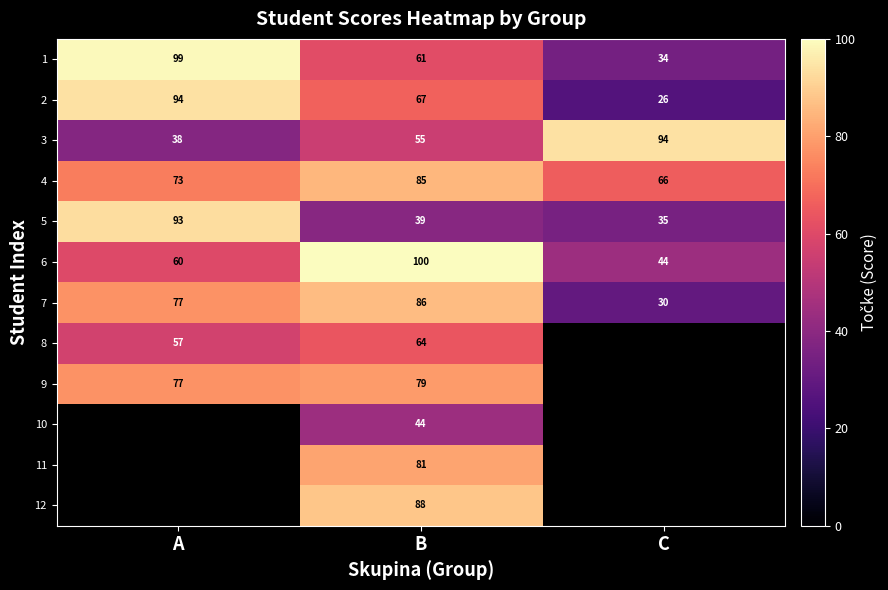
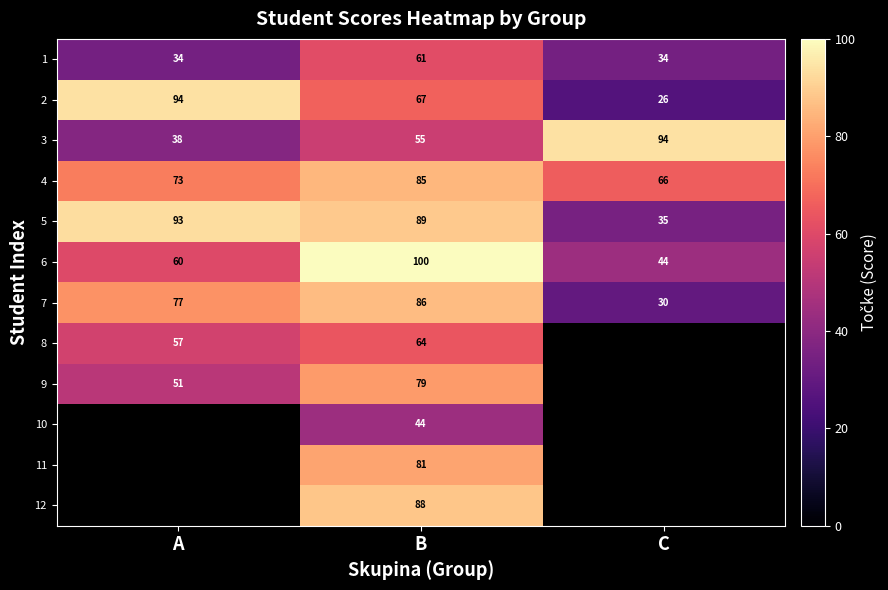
  {
    "1": {
-     "A": 99,
+     "A": 34,
      "B": 61,
      "C": 34
    },
    "2": {
      "A": 94,
      "B": 67,
      "C": 26
    },
    "3": {
      "A": 38,
      "B": 55,
      "C": 94
    },
    "4": {
      "A": 73,
      "B": 85,
      "C": 66
    },
    "5": {
      "A": 93,
-     "B": 39,
+     "B": 89,
      "C": 35
    },
    "6": {
      "A": 60,
      "B": 100,
      "C": 44
    },
    "7": {
      "A": 77,
      "B": 86,
      "C": 30
    },
    "8": {
      "A": 57,
      "B": 64
    },
    "9": {
-     "A": 77,
+     "A": 51,
      "B": 79
    },
    "10": {
      "B": 44
    },
    "11": {
      "B": 81
    },
    "12": {
      "B": 88
    }
  }
